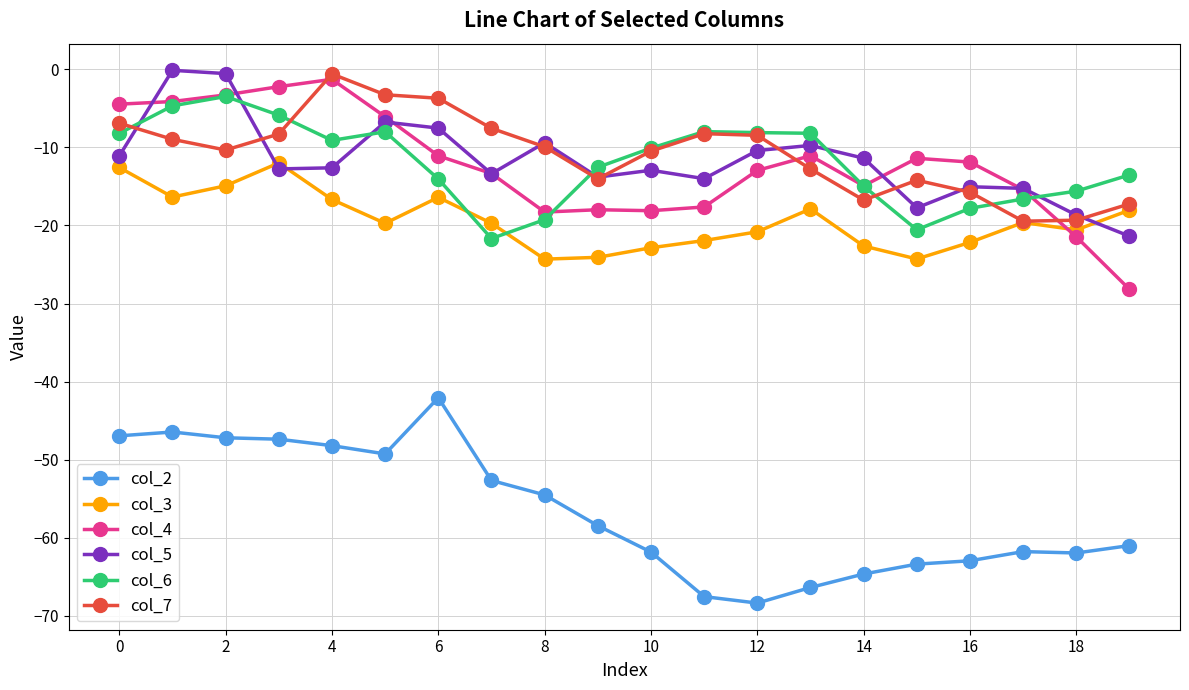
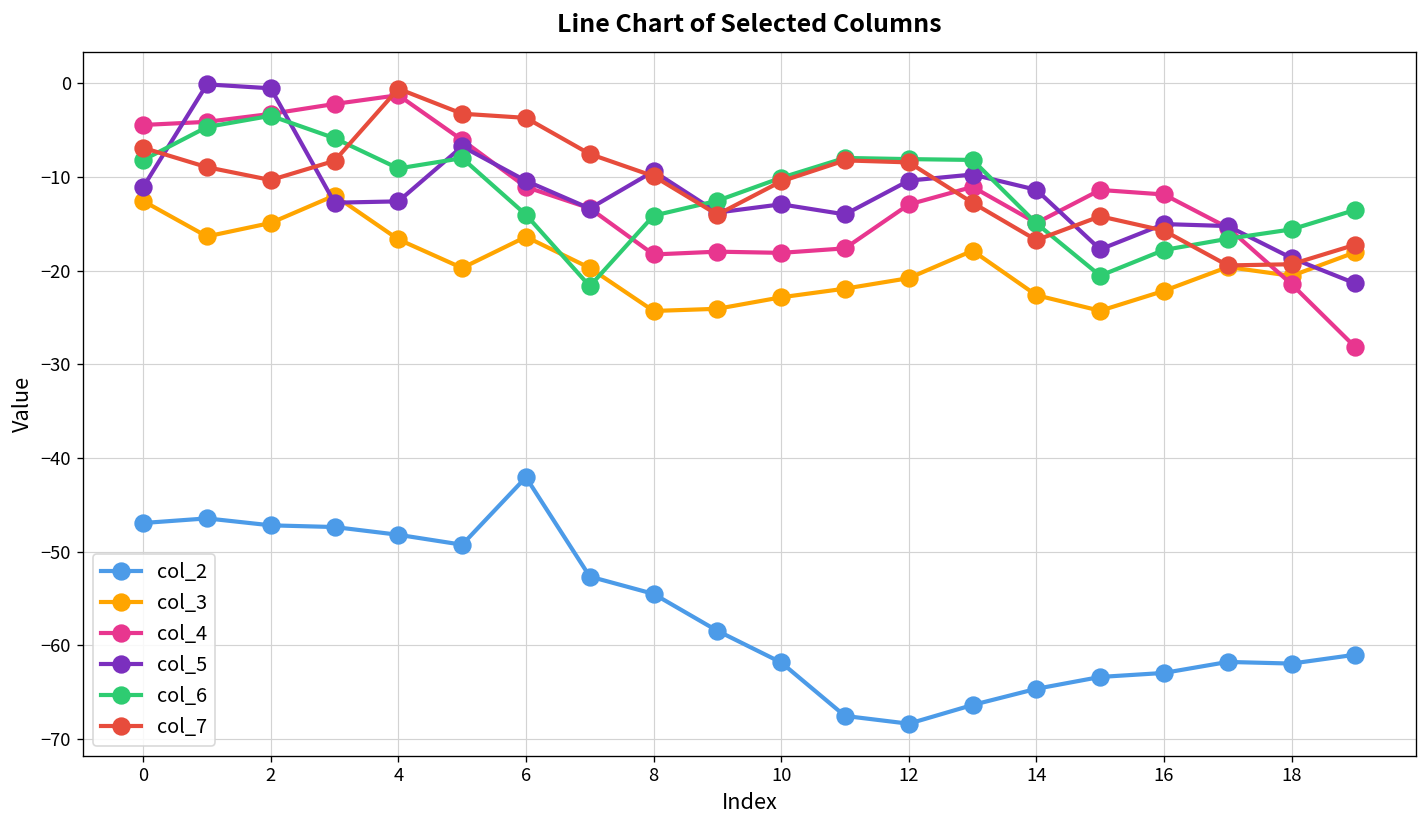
  {
    "col_2": {
      "0": -47,
      "2": -47,
      "4": -48,
      "6": -42,
      "8": -55,
      "10": -62,
      "12": -68,
      "14": -65,
      "16": -63,
      "18": -62
    },
    "col_3": {
      "0": -13,
      "2": -15,
      "4": -17,
      "6": -16,
      "8": -24,
      "10": -23,
      "12": -21,
      "14": -23,
      "16": -22,
      "18": -21
    },
    "col_4": {
      "0": -4,
      "4": -1,
      "6": -11,
      "8": -18,
      "10": -18,
      "12": -13,
      "16": -12,
      "18": -21
    },
    "col_5": {
      "0": -11,
      "2": -1,
      "4": -13,
-     "6": -8,
+     "6": -10,
      "8": -9,
      "10": -13,
      "12": -10,
      "14": -11,
      "16": -15,
      "18": -19
    },
    "col_6": {
      "0": -8,
      "4": -9,
      "6": -14,
-     "8": -19,
+     "8": -14,
      "10": -10,
      "12": -8,
      "16": -18,
      "18": -16
    },
    "col_7": {
      "0": -7,
      "2": -10,
      "4": -1,
      "6": -4,
      "8": -10,
      "10": -10,
      "12": -8,
      "14": -17,
      "16": -16,
      "18": -19
    }
  }
